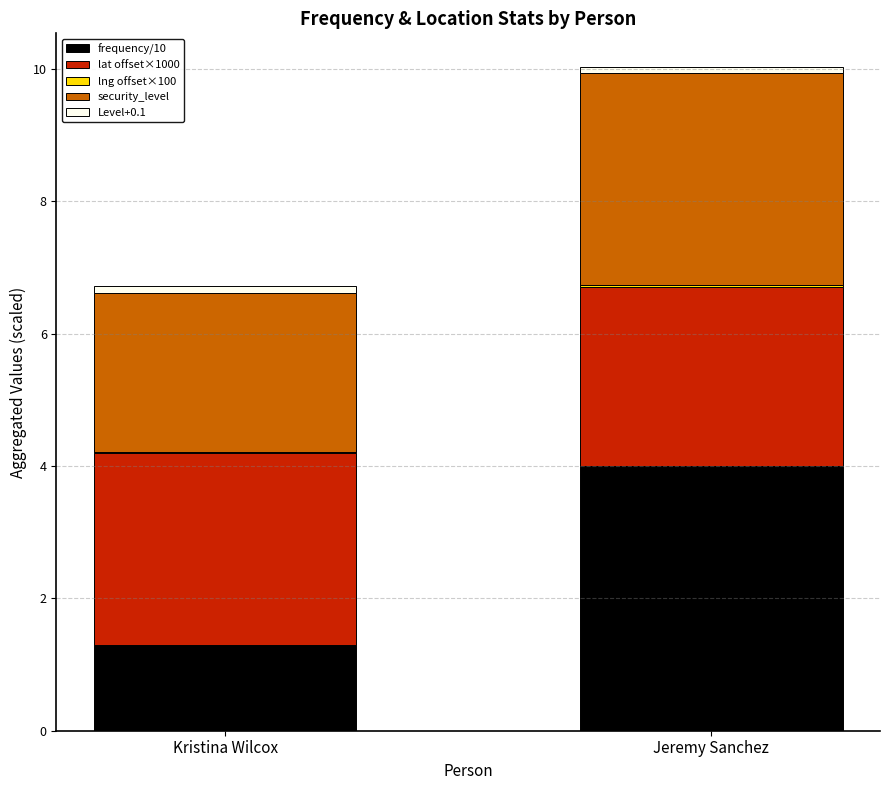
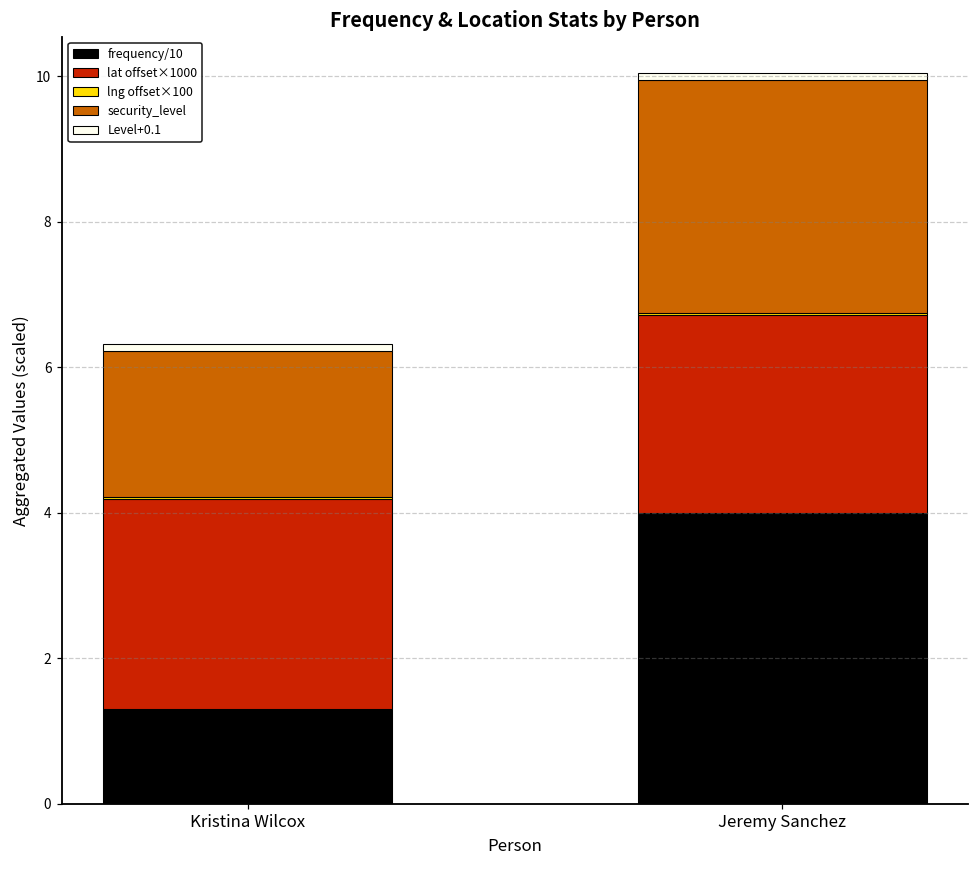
  {
    "frequency/10": {
      "Kristina Wilcox": 1.3,
      "Jeremy Sanchez": 4.0
    },
    "lat offset×1000": {
      "Kristina Wilcox": 2.9,
      "Jeremy Sanchez": 2.7
    },
    "security_level": {
-     "Kristina Wilcox": 2.4,
+     "Kristina Wilcox": 2.0,
      "Jeremy Sanchez": 3.2
    },
    "Level+0.1": {
      "Kristina Wilcox": 0.1,
      "Jeremy Sanchez": 0.1
    }
  }
